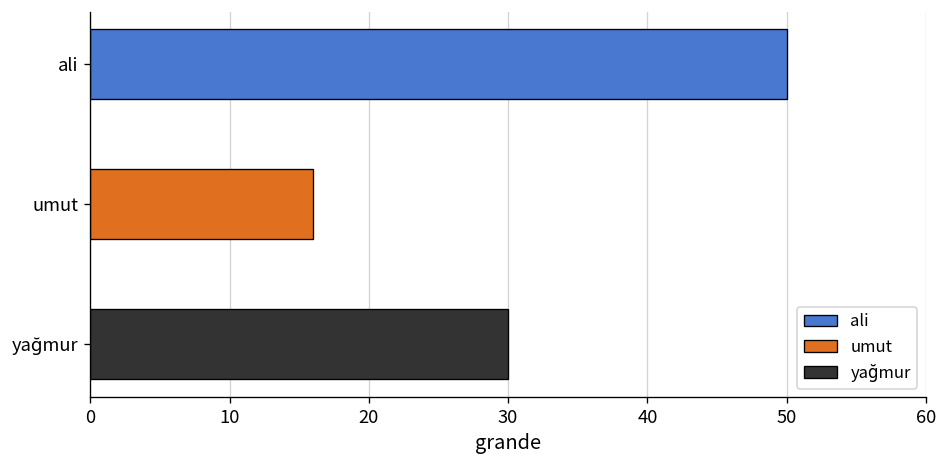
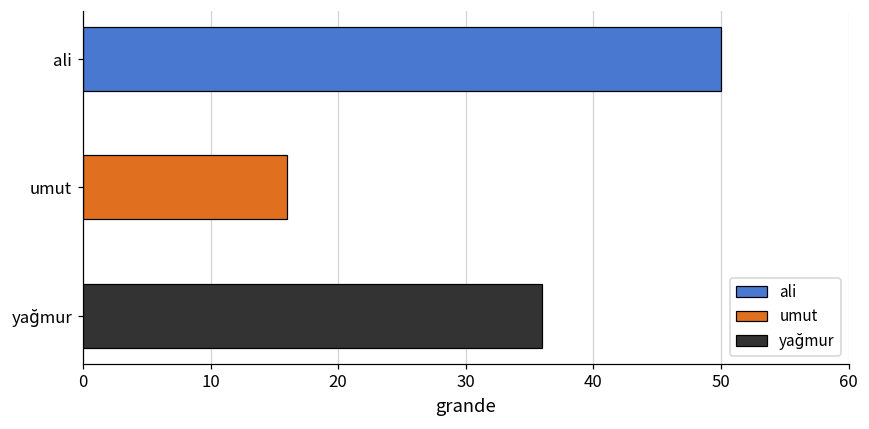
  {
    "ali": 50,
    "umut": 16,
-   "yağmur": 30
+   "yağmur": 36
  }
